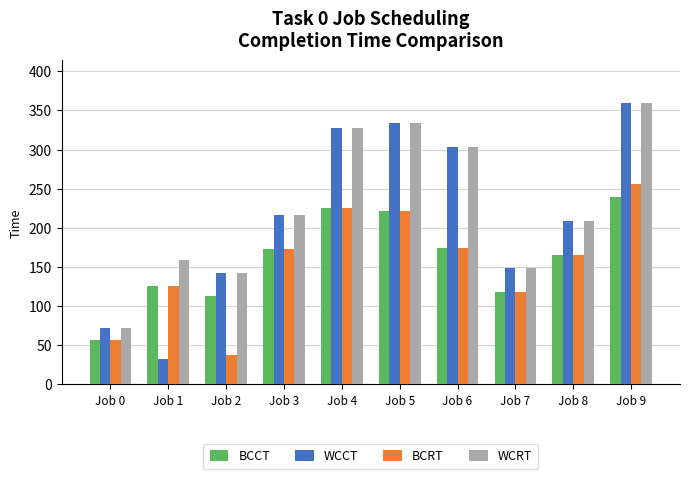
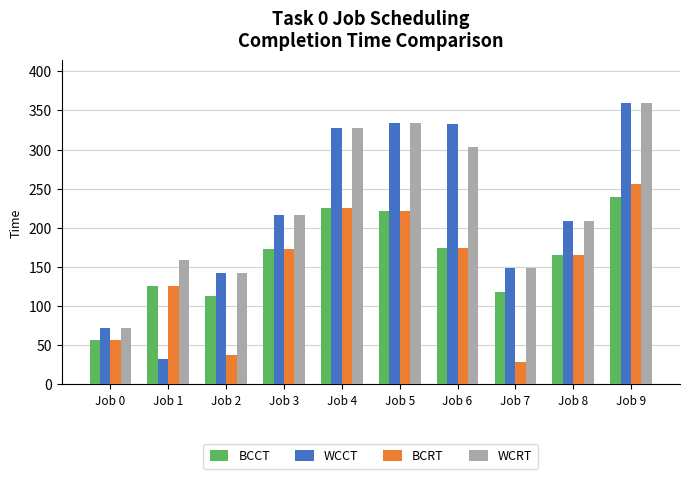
  {
    "BCCT": {
      "Job 0": 60,
      "Job 1": 130,
      "Job 2": 110,
      "Job 3": 170,
      "Job 4": 230,
      "Job 5": 220,
      "Job 6": 170,
      "Job 7": 120,
      "Job 8": 170,
      "Job 9": 240
    },
    "WCCT": {
      "Job 0": 70,
      "Job 1": 30,
      "Job 2": 140,
      "Job 3": 220,
      "Job 4": 330,
      "Job 5": 330,
-     "Job 6": 300,
+     "Job 6": 330,
      "Job 7": 150,
      "Job 8": 210,
      "Job 9": 360
    },
    "BCRT": {
      "Job 0": 60,
      "Job 1": 130,
      "Job 2": 40,
      "Job 3": 170,
      "Job 4": 230,
      "Job 5": 220,
      "Job 6": 170,
-     "Job 7": 120,
+     "Job 7": 30,
      "Job 8": 170,
      "Job 9": 260
    },
    "WCRT": {
      "Job 0": 70,
      "Job 1": 160,
      "Job 2": 140,
      "Job 3": 220,
      "Job 4": 330,
      "Job 5": 330,
      "Job 6": 300,
      "Job 7": 150,
      "Job 8": 210,
      "Job 9": 360
    }
  }
